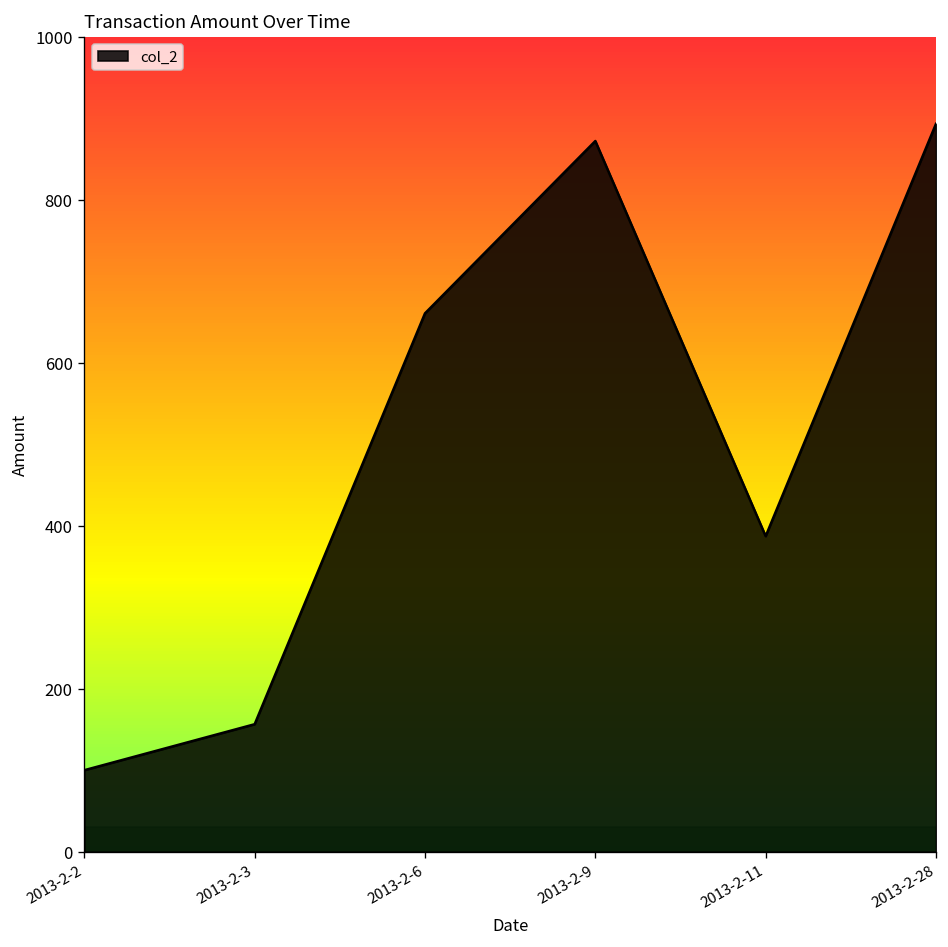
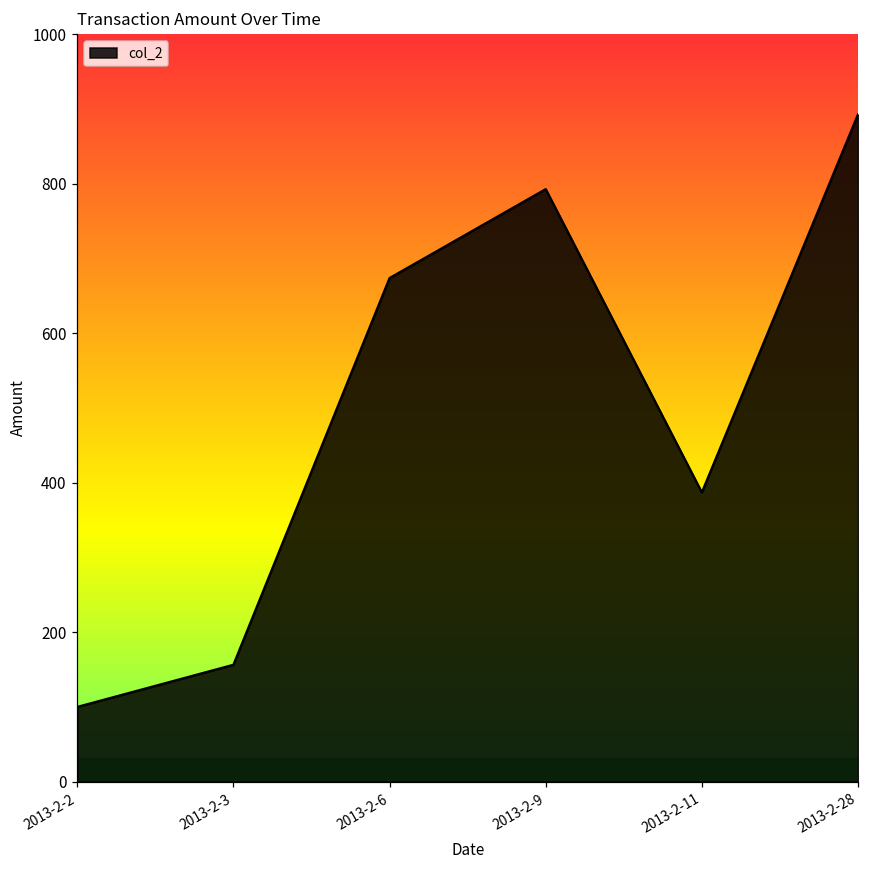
  {
    "2013-2-2": 100,
    "2013-2-3": 160,
-   "2013-2-6": 660,
-   "2013-2-9": 870,
+   "2013-2-6": 670,
+   "2013-2-9": 790,
    "2013-2-11": 390,
    "2013-2-28": 890
  }
